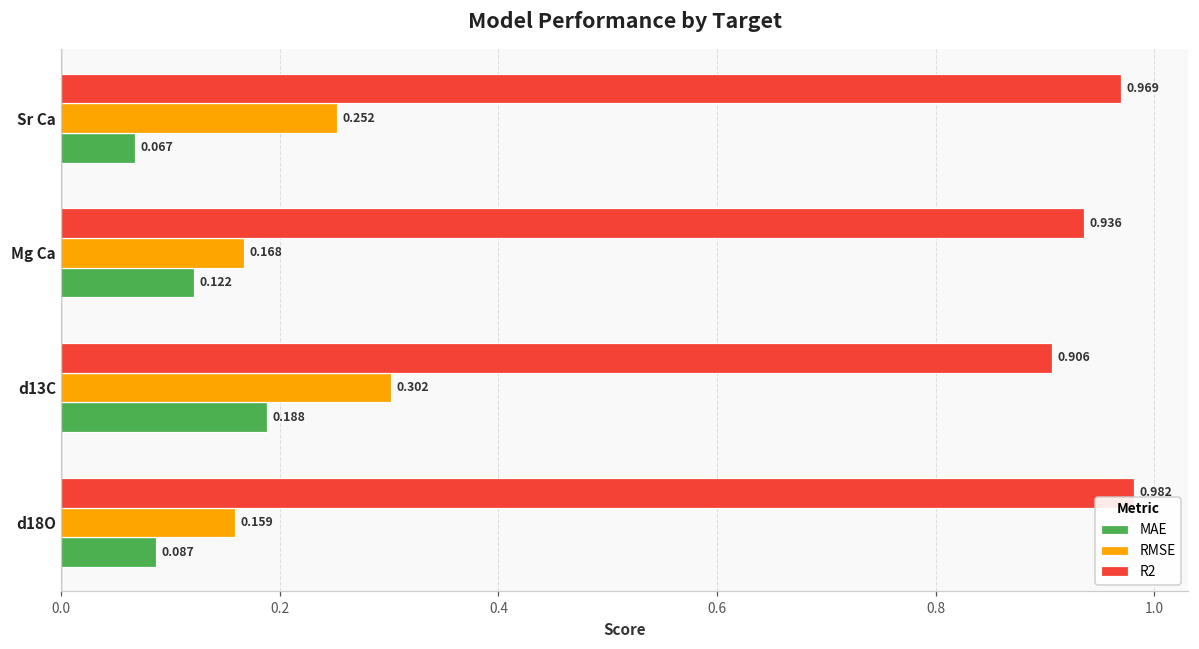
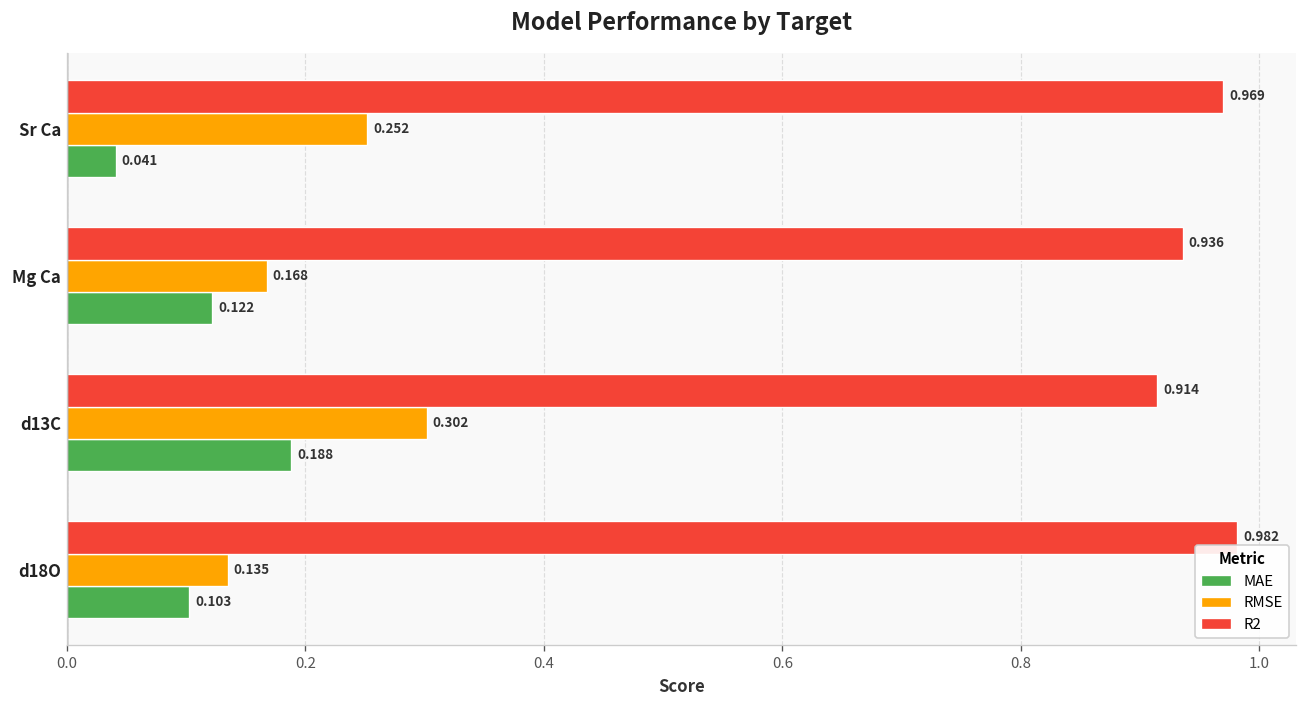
  {
    "MAE": {
-     "Sr Ca": 0.067,
+     "Sr Ca": 0.041,
      "Mg Ca": 0.122,
      "d13C": 0.188,
-     "d18O": 0.087
+     "d18O": 0.103
    },
    "RMSE": {
      "Sr Ca": 0.252,
      "Mg Ca": 0.168,
      "d13C": 0.302,
-     "d18O": 0.159
+     "d18O": 0.135
    },
    "R2": {
      "Sr Ca": 0.969,
      "Mg Ca": 0.936,
-     "d13C": 0.906
+     "d13C": 0.914
    }
  }
